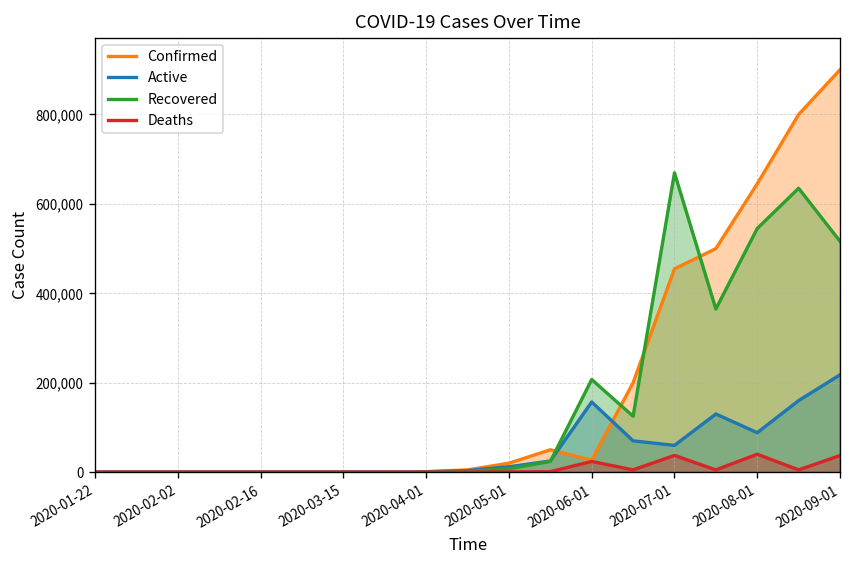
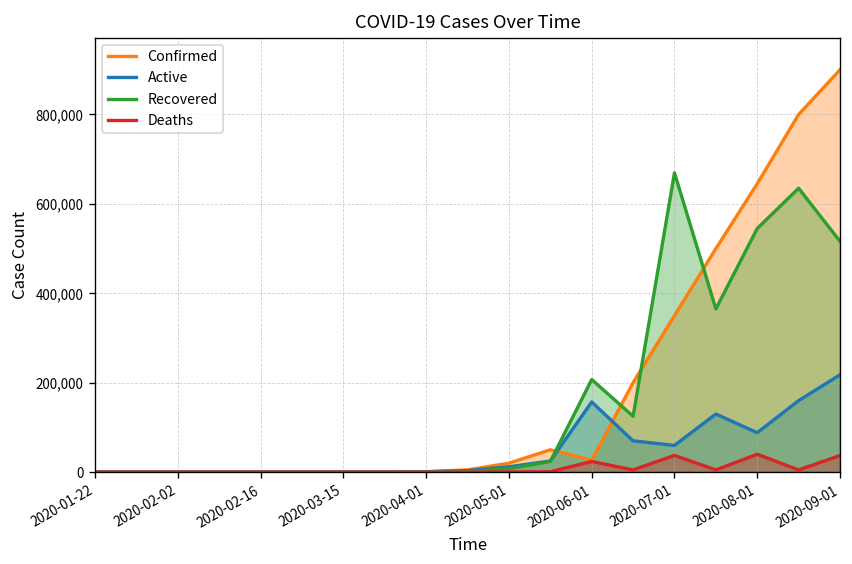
  {
    "Confirmed": {
      "2020-05-01": "20,000",
-     "2020-07-01": "450,000",
+     "2020-07-01": "350,000",
      "2020-08-01": "650,000",
      "2020-09-01": "900,000"
    },
    "Active": {
      "2020-06-01": "160,000",
      "2020-07-01": "60,000",
      "2020-08-01": "90,000",
      "2020-09-01": "220,000"
    },
    "Recovered": {
      "2020-06-01": "210,000",
      "2020-07-01": "670,000",
      "2020-08-01": "550,000",
      "2020-09-01": "520,000"
    },
    "Deaths": {
      "2020-05-01": "0",
      "2020-07-01": "40,000",
      "2020-08-01": "40,000",
      "2020-09-01": "40,000"
    }
  }
